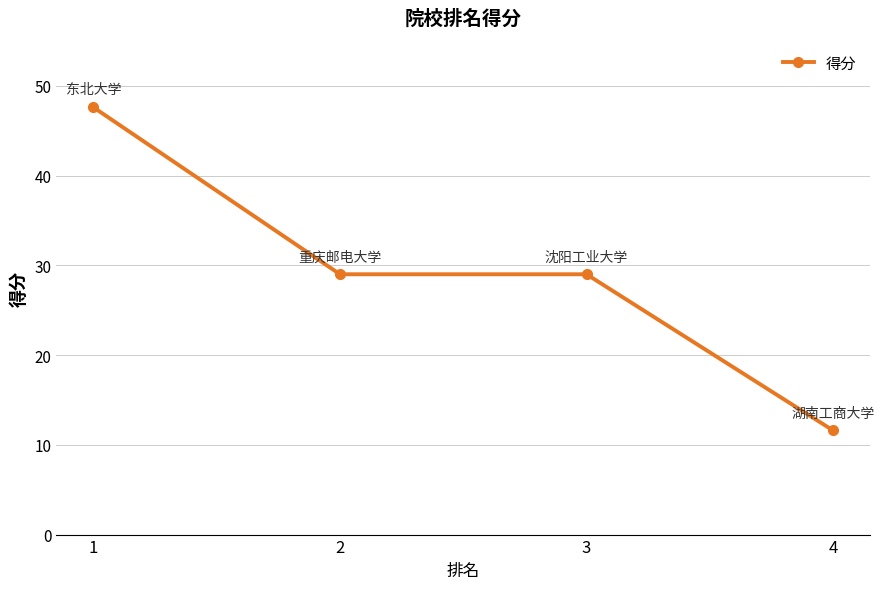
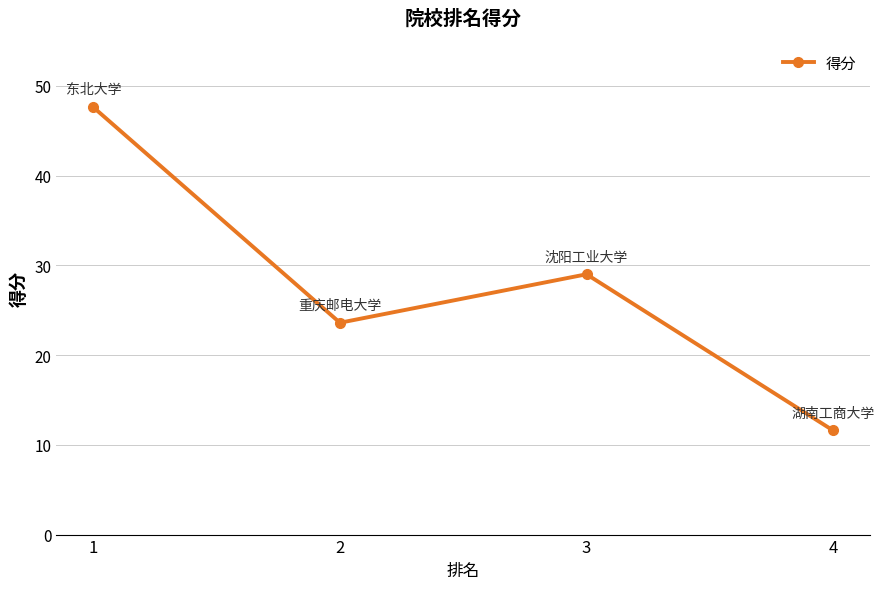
  {
    "1": 48,
-   "2": 29,
+   "2": 24,
    "3": 29,
    "4": 12
  }
